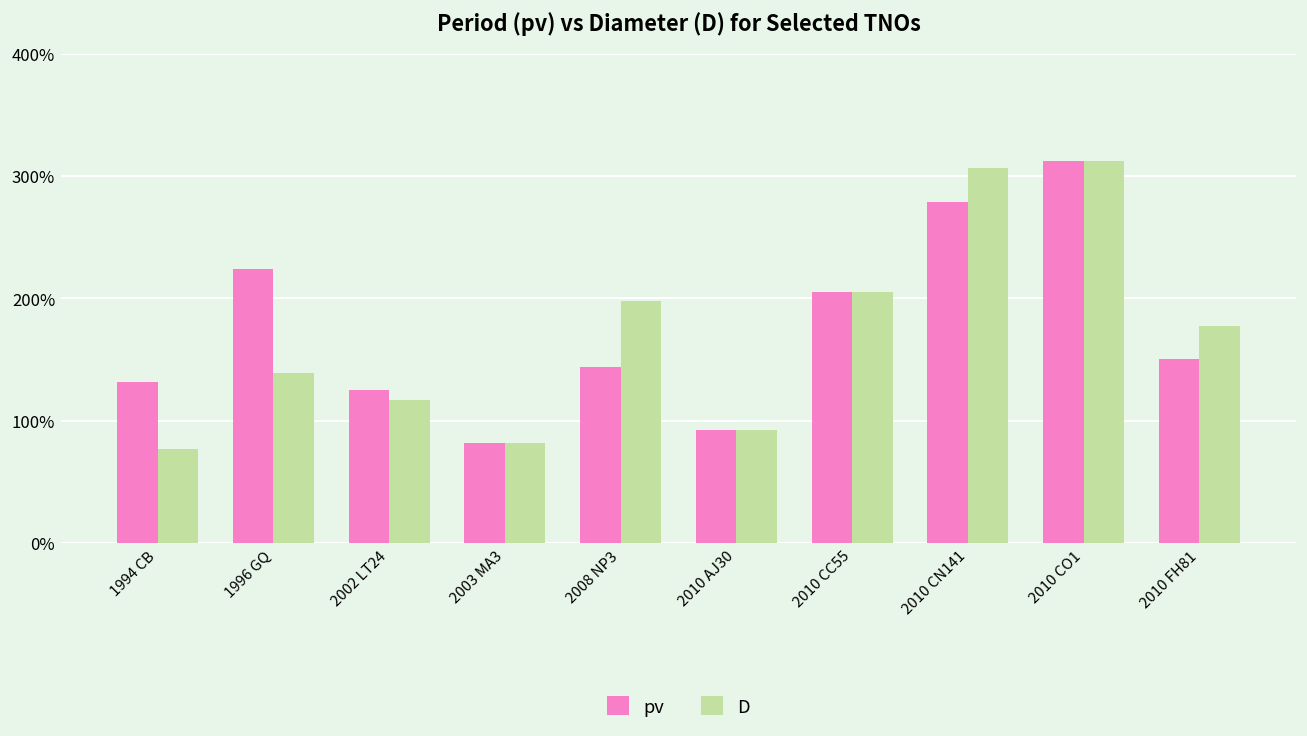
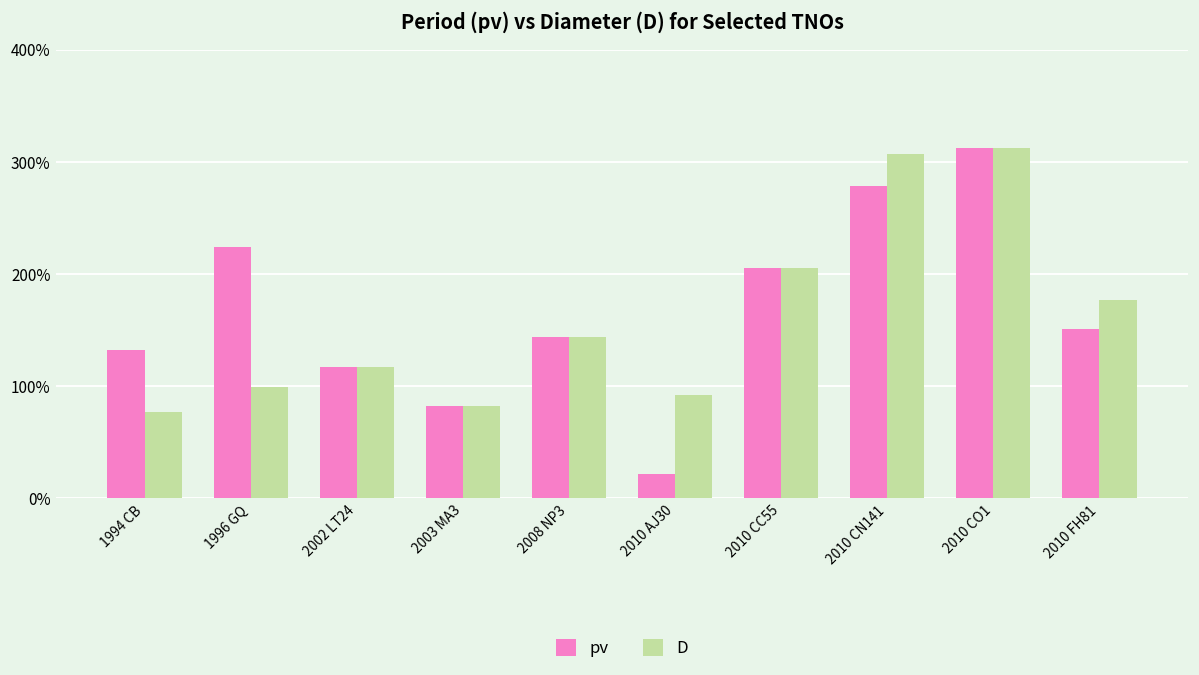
  {
    "pv": {
      "1994 CB": "132%",
      "1996 GQ": "224%",
-     "2002 LT24": "125%",
+     "2002 LT24": "117%",
      "2003 MA3": "82%",
      "2008 NP3": "144%",
-     "2010 AJ30": "92%",
+     "2010 AJ30": "21%",
      "2010 CC55": "205%",
      "2010 CN141": "278%",
      "2010 CO1": "312%",
      "2010 FH81": "150%"
    },
    "D": {
      "1994 CB": "77%",
-     "1996 GQ": "139%",
+     "1996 GQ": "99%",
      "2002 LT24": "117%",
      "2003 MA3": "82%",
-     "2008 NP3": "198%",
+     "2008 NP3": "144%",
      "2010 AJ30": "92%",
      "2010 CC55": "205%",
      "2010 CN141": "306%",
      "2010 CO1": "312%",
      "2010 FH81": "177%"
    }
  }
